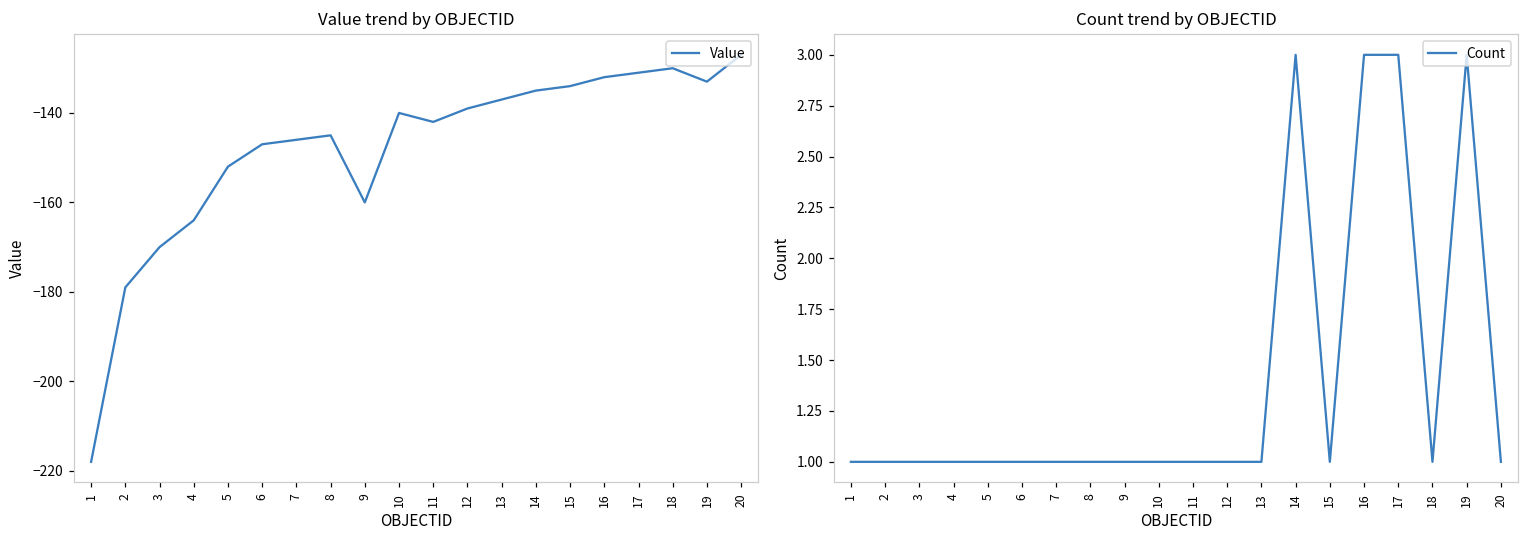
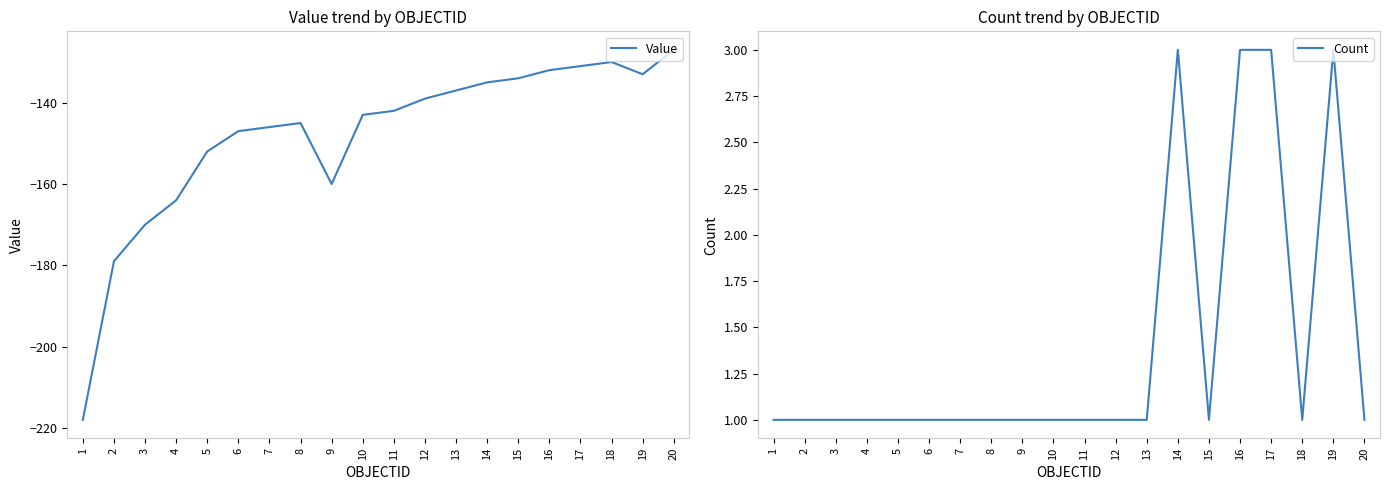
  {
    "Value trend by OBJECTID": {
      "1": -218,
      "2": -179,
      "3": -170,
      "4": -164,
      "5": -152,
      "6": -147,
      "7": -146,
      "8": -145,
      "9": -160,
-     "10": -140,
+     "10": -143,
      "11": -142,
      "12": -139,
      "13": -137,
      "14": -135,
      "15": -134,
      "16": -132,
      "17": -131,
      "18": -130,
      "19": -133
    },
    "Count trend by OBJECTID": {
      "1": 1.00,
      "2": 1.00,
      "3": 1.00,
      "4": 1.00,
      "5": 1.00,
      "6": 1.00,
      "7": 1.00,
      "8": 1.00,
      "9": 1.00,
      "10": 1.00,
      "11": 1.00,
      "12": 1.00,
      "13": 1.00,
      "14": 3.00,
      "15": 1.00,
      "16": 3.00,
      "17": 3.00,
      "18": 1.00,
      "20": 1.00
    }
  }
